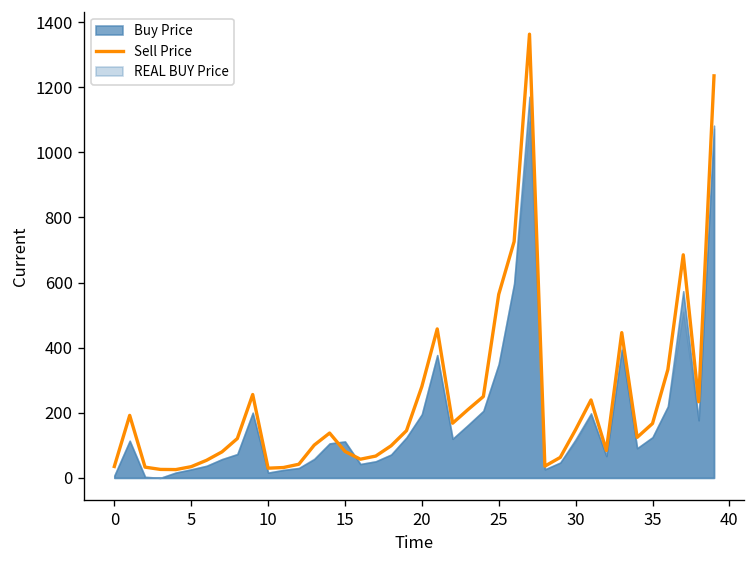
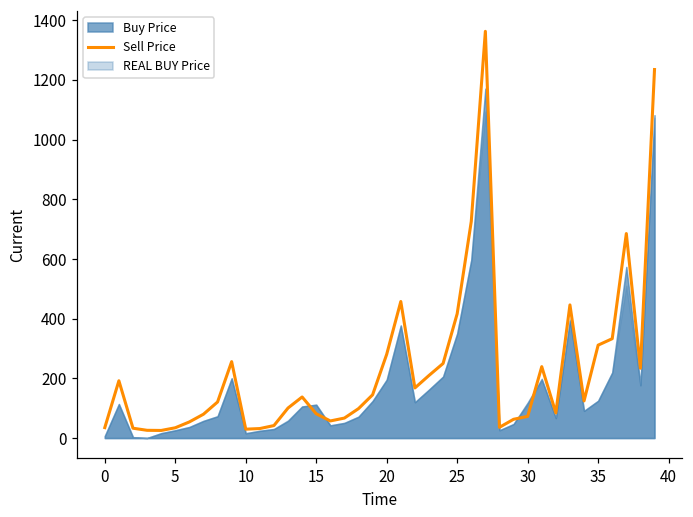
  {
    "Sell Price": {
      "0": 30,
      "10": 30,
      "15": 80,
      "20": 280,
-     "25": 560,
-     "30": 150,
-     "35": 170
+     "25": 420,
+     "30": 70,
+     "35": 310
    }
  }
